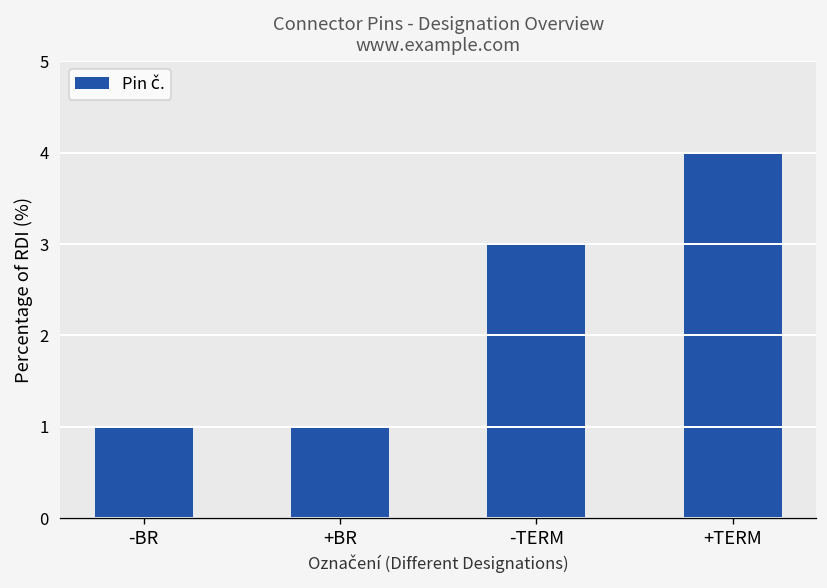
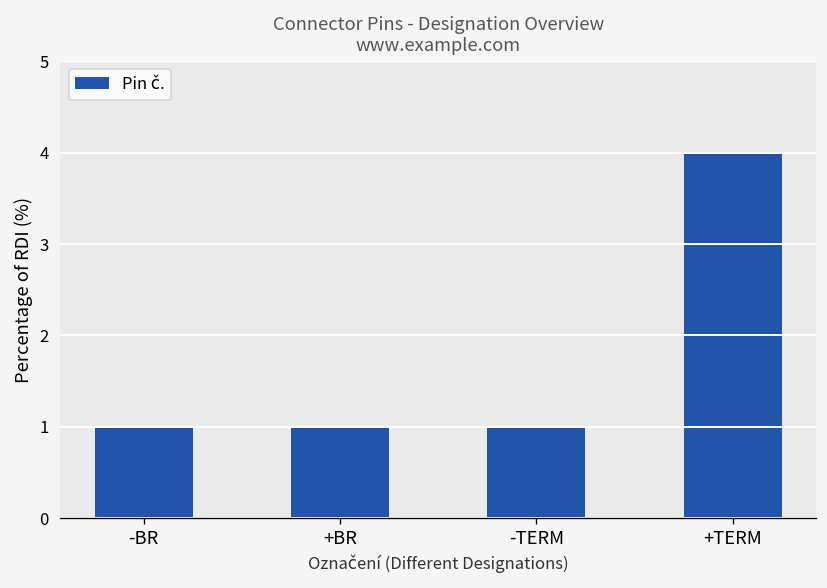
  {
    "-BR": 1,
    "+BR": 1,
-   "-TERM": 3,
+   "-TERM": 1,
    "+TERM": 4
  }
